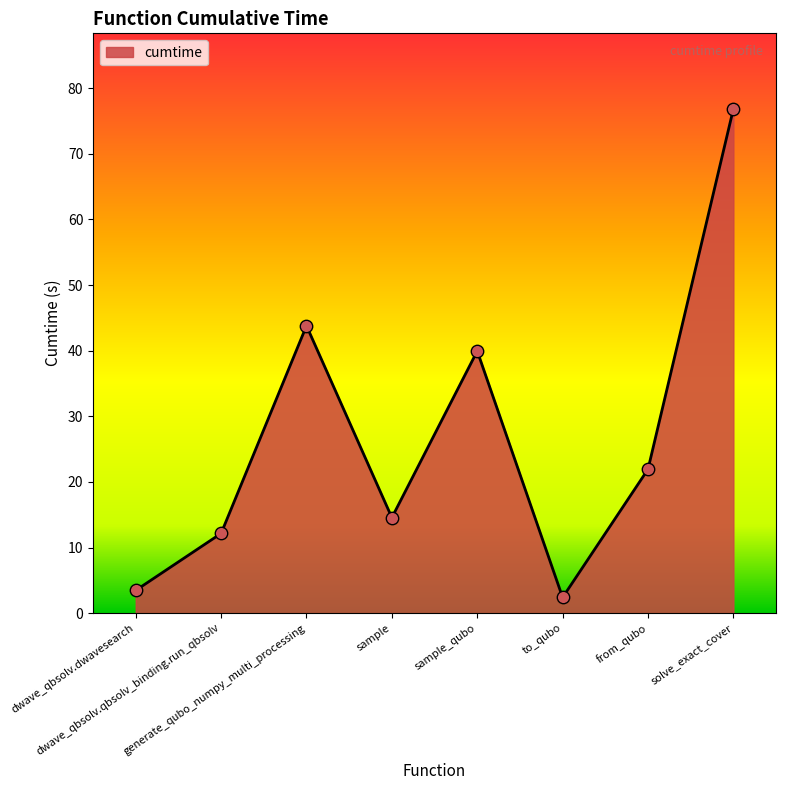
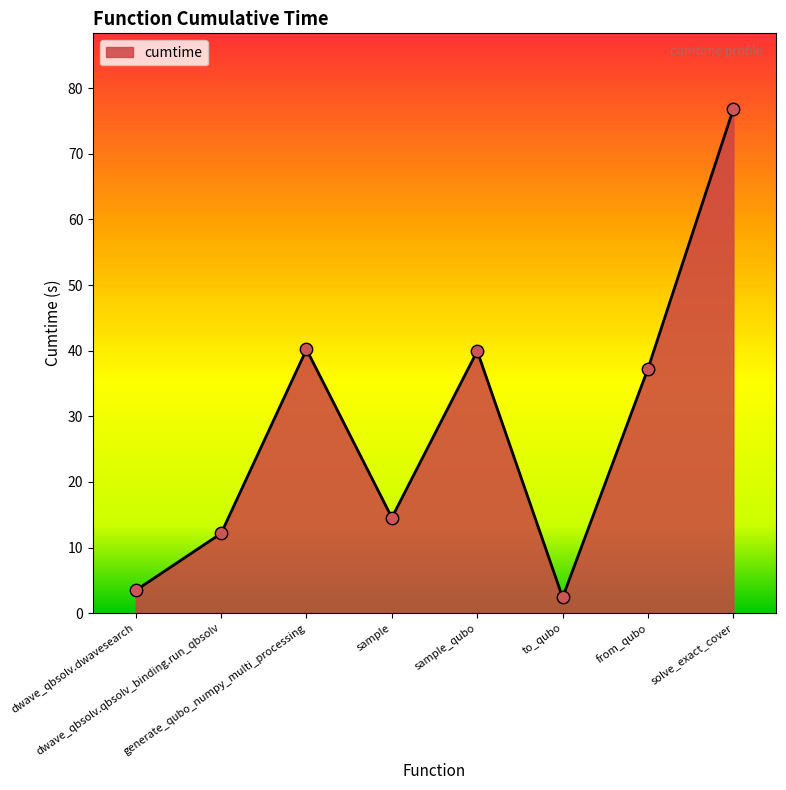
  {
    "dwave_qbsolv.dwavesearch": 3,
    "dwave_qbsolv.qbsolv_binding.run_qbsolv": 12,
-   "generate_qubo_numpy_multi_processing": 44,
+   "generate_qubo_numpy_multi_processing": 40,
    "sample": 15,
    "sample_qubo": 40,
    "to_qubo": 2,
-   "from_qubo": 22,
+   "from_qubo": 37,
    "solve_exact_cover": 77
  }
